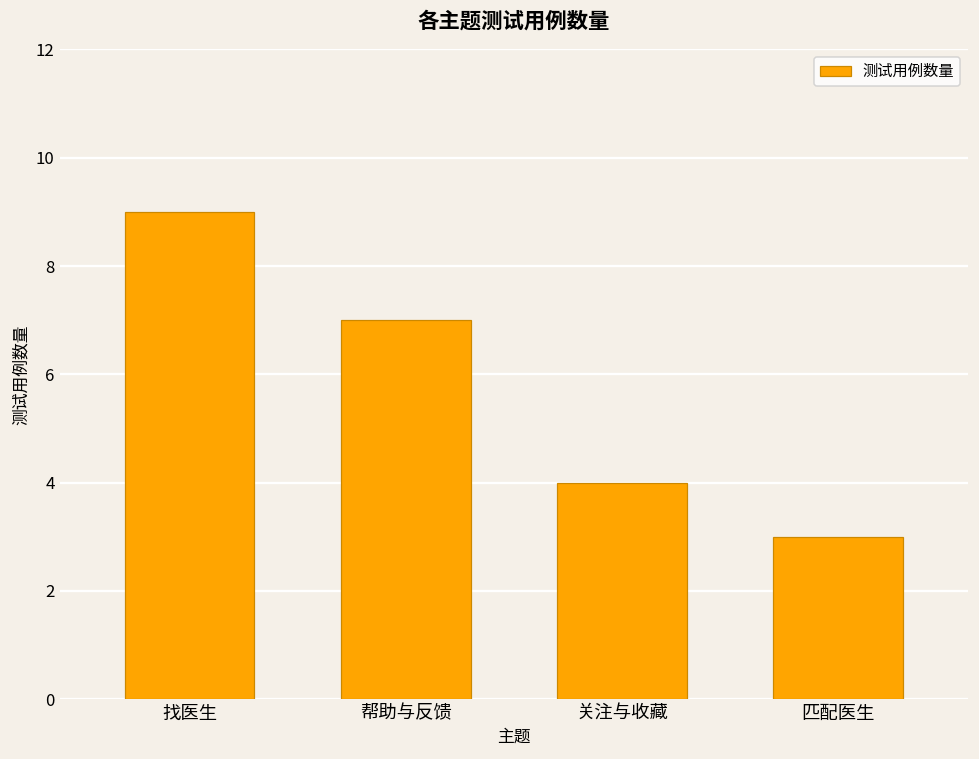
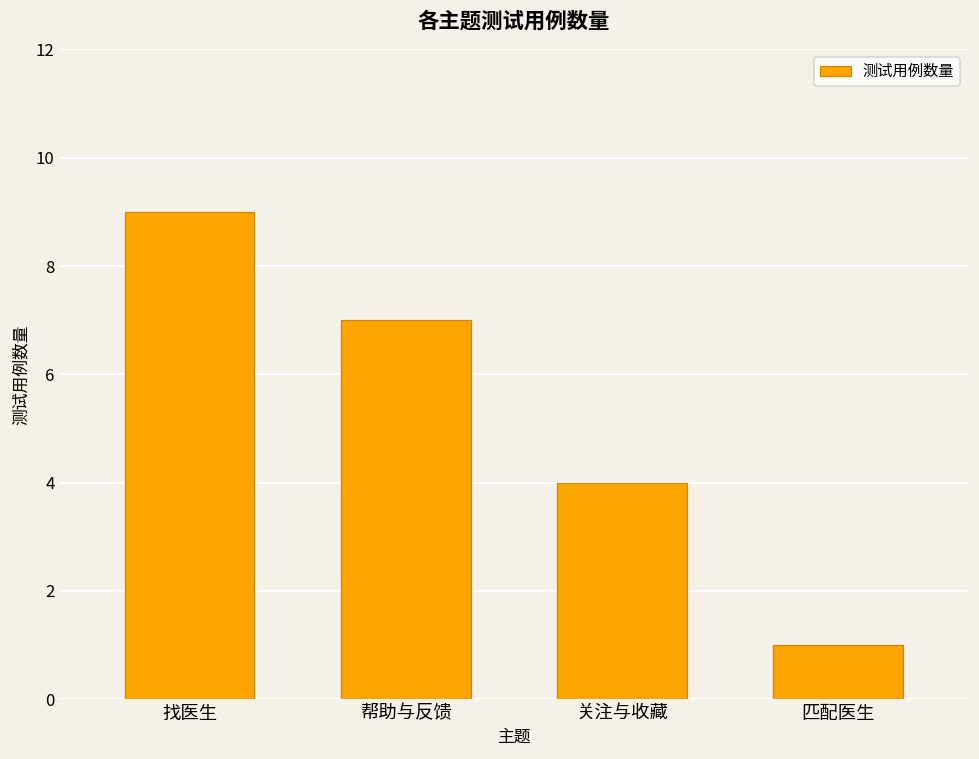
  {
    "找医生": 9,
    "帮助与反馈": 7,
    "关注与收藏": 4,
-   "匹配医生": 3
+   "匹配医生": 1
  }
